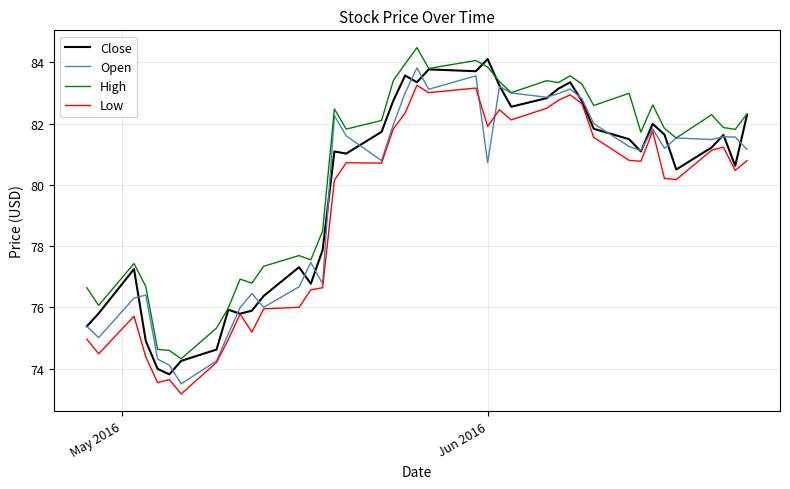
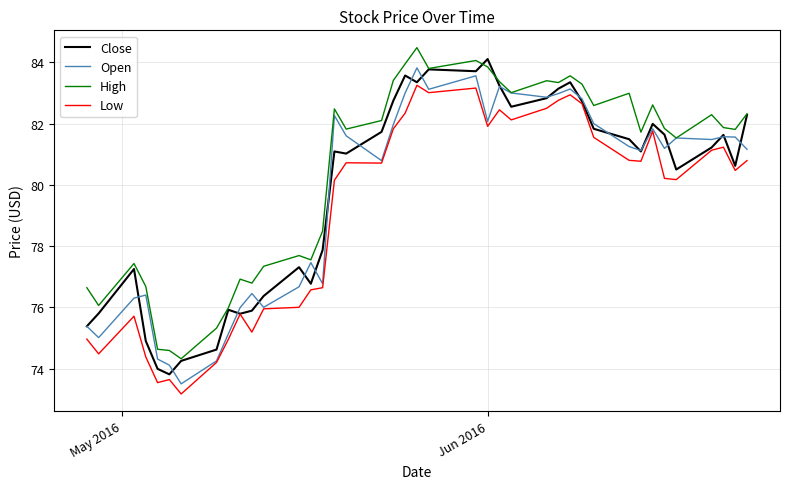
  {
    "Close": {
      "Jun 2016": 84.1
    },
    "Open": {
-     "Jun 2016": 80.7
+     "Jun 2016": 82.1
    },
    "High": {
      "Jun 2016": 83.8
    },
    "Low": {
      "Jun 2016": 81.9
    }
  }
